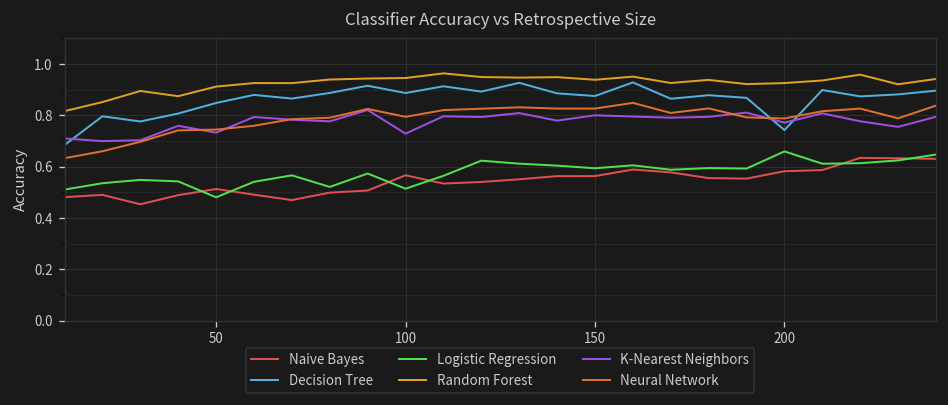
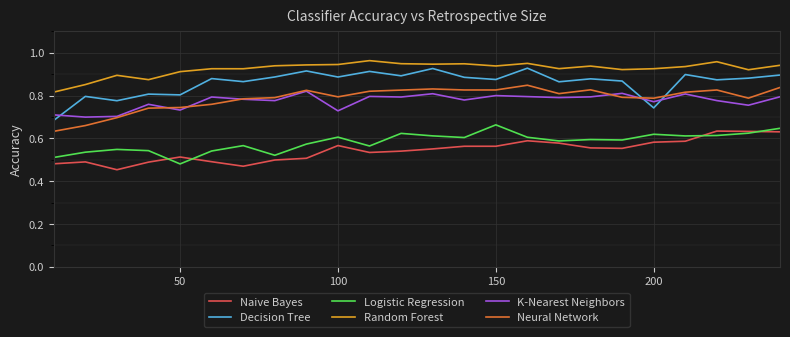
  {
    "Decision Tree": {
-     "50": 0.85,
+     "50": 0.80,
      "100": 0.89,
      "150": 0.88,
      "200": 0.74
    },
    "Logistic Regression": {
      "50": 0.48,
-     "100": 0.51,
-     "150": 0.59,
-     "200": 0.66
+     "100": 0.61,
+     "150": 0.66,
+     "200": 0.62
    },
    "K-Nearest Neighbors": {
      "50": 0.73,
      "100": 0.73,
      "150": 0.80,
      "200": 0.77
    }
  }
